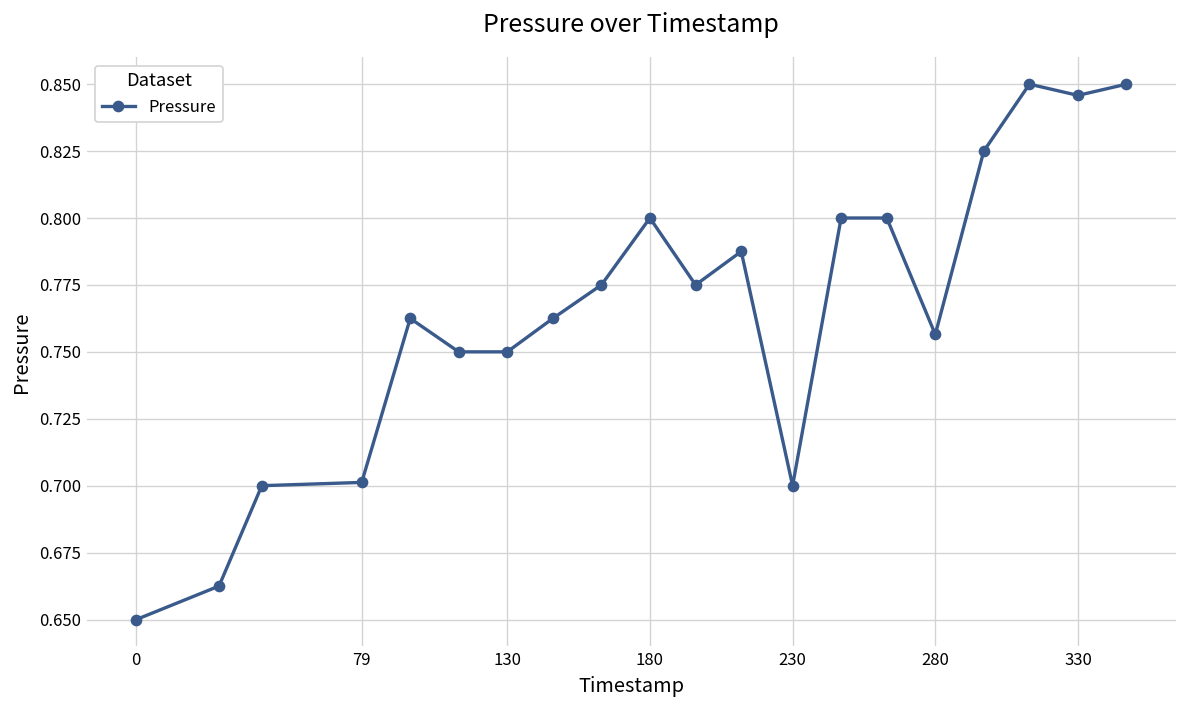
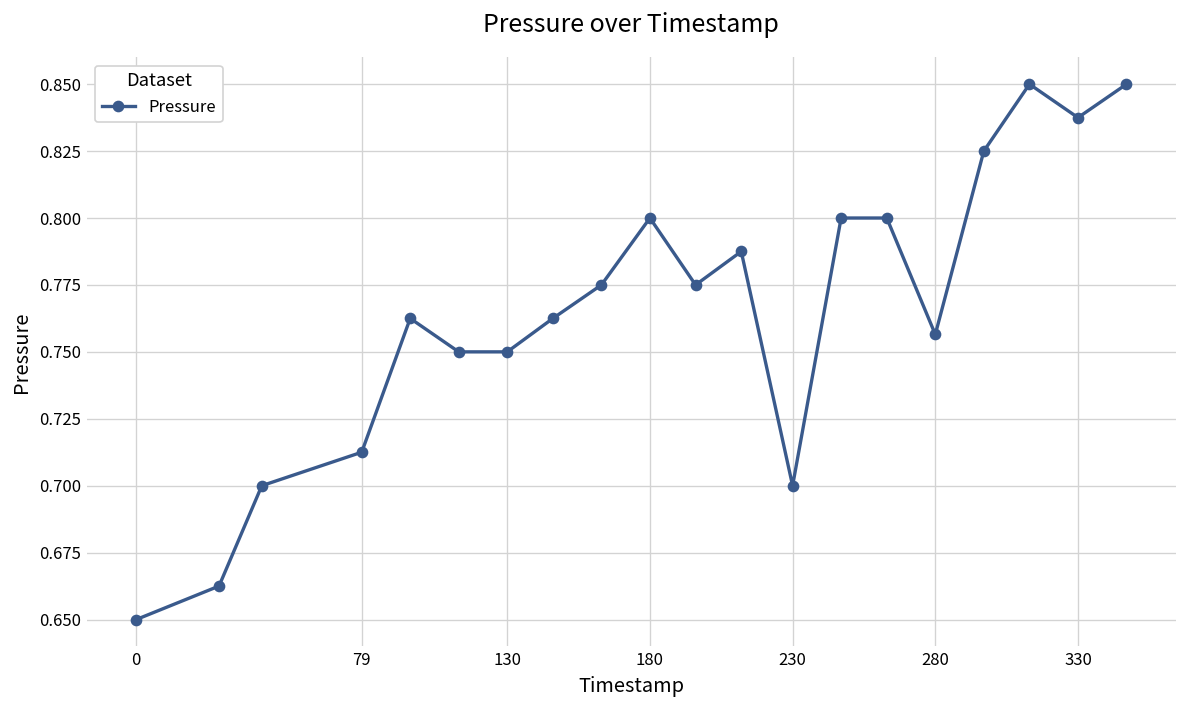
  {
    "0": 0.650,
-   "79": 0.701,
+   "79": 0.713,
    "130": 0.750,
    "180": 0.800,
    "230": 0.700,
    "280": 0.757,
-   "330": 0.846
+   "330": 0.838
  }
